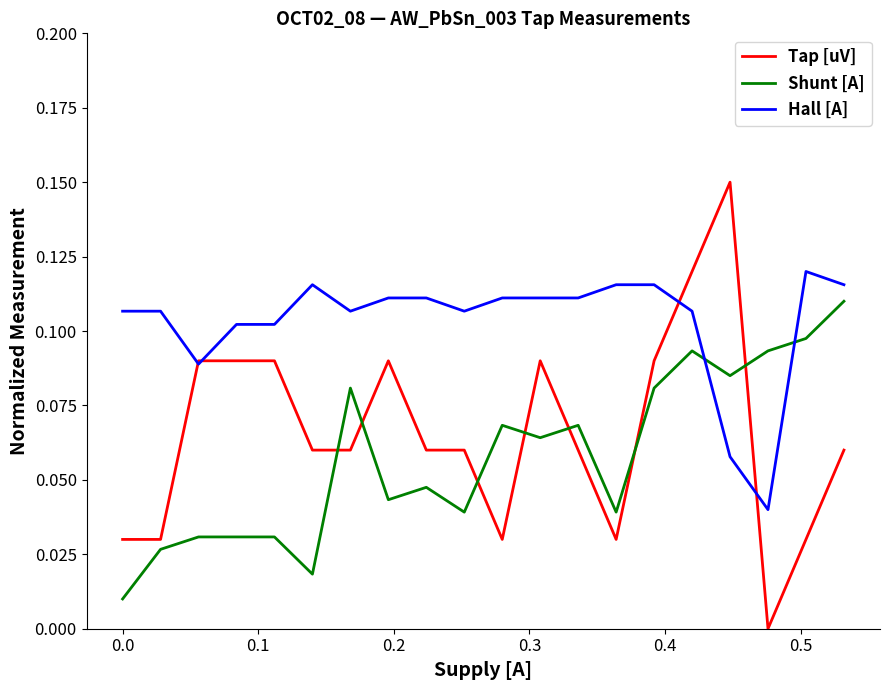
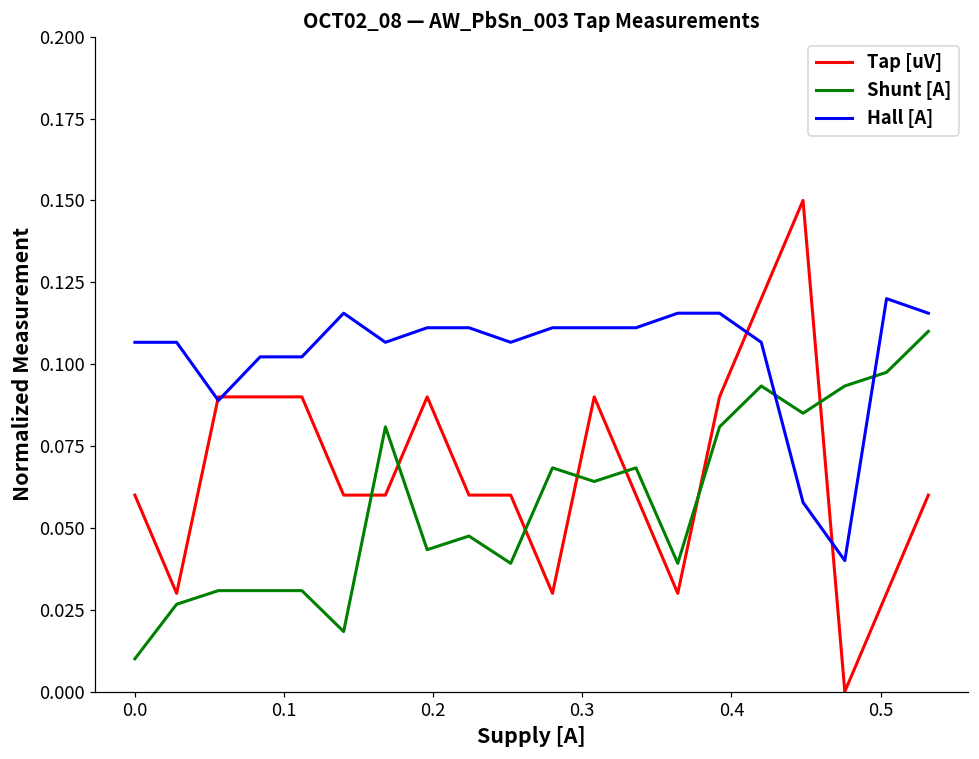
  {
    "Tap [uV]": {
-     "0.0": 0.030
+     "0.0": 0.060
    },
    "Shunt [A]": {
      "0.0": 0.010
    },
    "Hall [A]": {
      "0.0": 0.107
    }
  }
